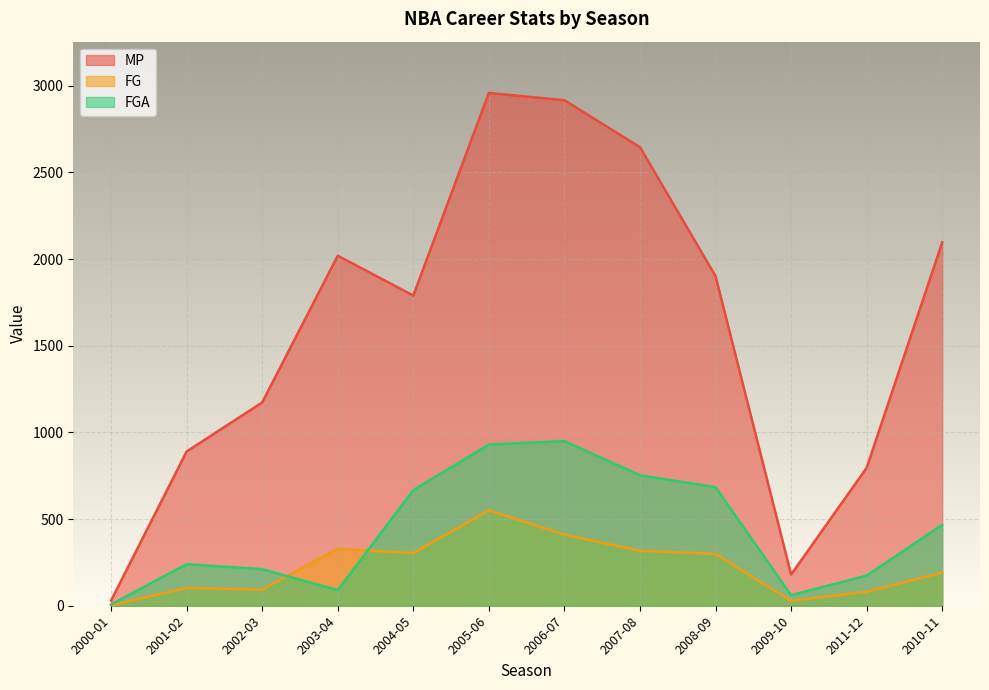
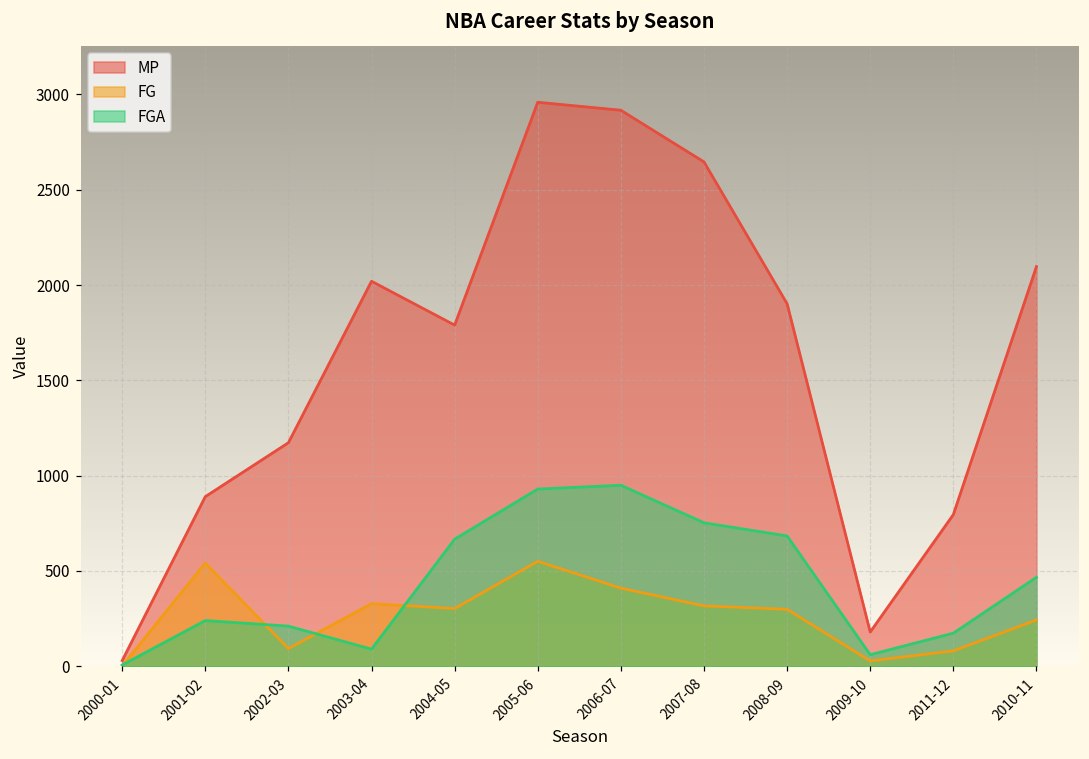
  {
    "MP": {
      "2000-01": 30,
      "2001-02": 890,
      "2002-03": 1170,
      "2003-04": 2020,
      "2004-05": 1790,
      "2005-06": 2960,
      "2006-07": 2920,
      "2007-08": 2650,
      "2008-09": 1900,
      "2009-10": 180,
      "2011-12": 800,
      "2010-11": 2100
    },
    "FG": {
-     "2001-02": 100,
+     "2001-02": 540,
      "2002-03": 90,
      "2003-04": 330,
      "2004-05": 300,
      "2005-06": 550,
      "2006-07": 410,
      "2007-08": 320,
      "2008-09": 300,
      "2009-10": 30,
      "2011-12": 80,
-     "2010-11": 190
+     "2010-11": 240
    },
    "FGA": {
      "2001-02": 240,
      "2002-03": 210,
      "2003-04": 90,
      "2004-05": 670,
      "2005-06": 930,
      "2006-07": 950,
      "2007-08": 750,
      "2008-09": 680,
      "2009-10": 60,
      "2011-12": 170,
      "2010-11": 470
    }
  }
